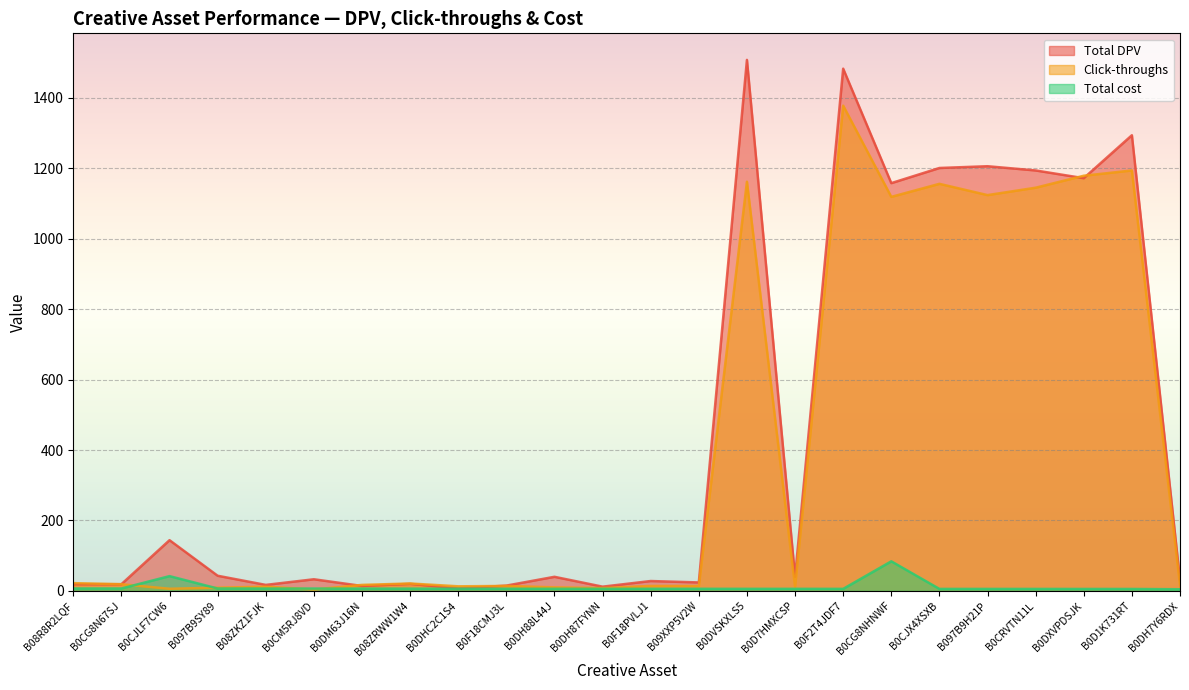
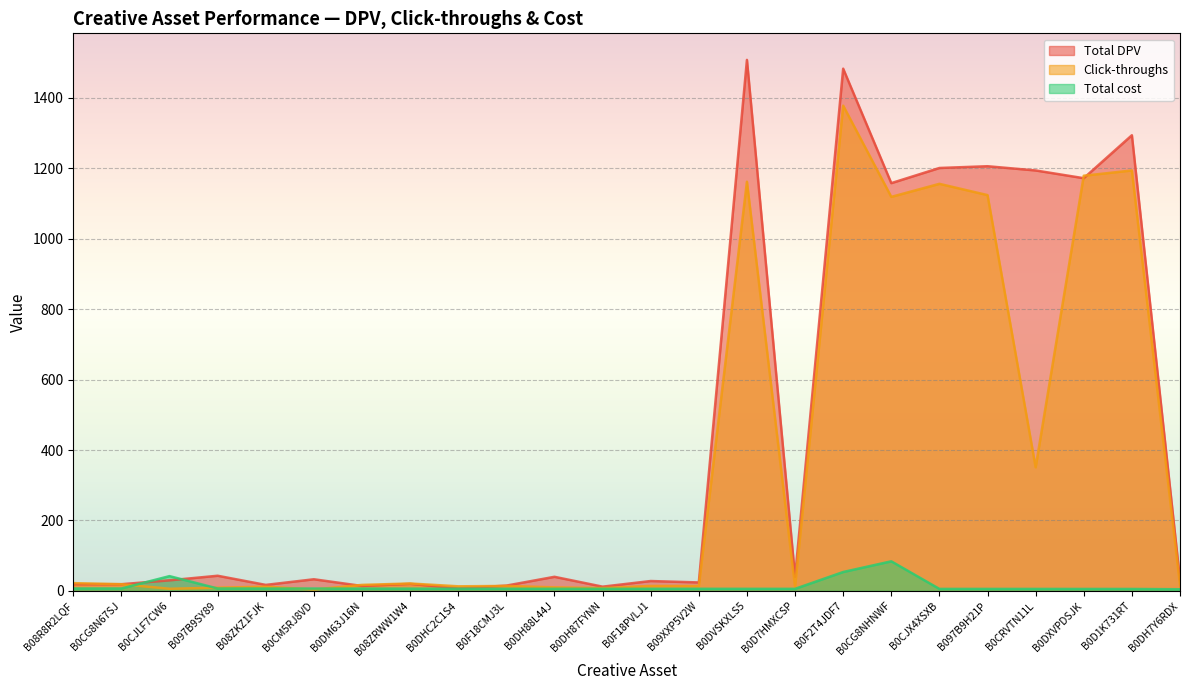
  {
    "Total DPV": {
-     "B0CJLF7CW6": 140,
+     "B0CJLF7CW6": 30,
      "B097B9SY89": 40,
      "B0CM5RJ8VD": 30,
      "B0DH88L44J": 40,
      "B0F18PVLJ1": 30,
      "B09XXP5V2W": 20,
      "B0DVSKXLS5": 1510,
      "B0D7HMXCSP": 40,
      "B0F2T4JDF7": 1480,
      "B0CG8NHNWF": 1160,
      "B0CJX4XSXB": 1200,
      "B097B9H21P": 1210,
      "B0CRVTN11L": 1190,
      "B0D1K731RT": 1290,
      "B0DH7Y6RDX": 30
    },
    "Click-throughs": {
      "B0CJLF7CW6": 10,
      "B0F18PVLJ1": 10,
      "B09XXP5V2W": 10,
      "B0DVSKXLS5": 1160,
      "B0F2T4JDF7": 1380,
      "B0CG8NHNWF": 1120,
      "B0CJX4XSXB": 1160,
      "B097B9H21P": 1120,
-     "B0CRVTN11L": 1150,
+     "B0CRVTN11L": 350,
      "B0D1K731RT": 1190,
      "B0DH7Y6RDX": 20
    },
    "Total cost": {
      "B08R8R2LQF": 10,
      "B0CG8N67SJ": 10,
      "B0CJLF7CW6": 40,
      "B0DM63J16N": 10,
      "B08ZRWW1W4": 10,
      "B0F18CMJ3L": 10,
      "B0F18PVLJ1": 10,
      "B09XXP5V2W": 10,
      "B0DVSKXLS5": 10,
-     "B0F2T4JDF7": 10,
+     "B0F2T4JDF7": 50,
      "B0CG8NHNWF": 80,
      "B0CJX4XSXB": 10,
      "B097B9H21P": 10,
      "B0CRVTN11L": 10,
      "B0DXVPDSJK": 10,
      "B0D1K731RT": 10,
      "B0DH7Y6RDX": 0
    }
  }
